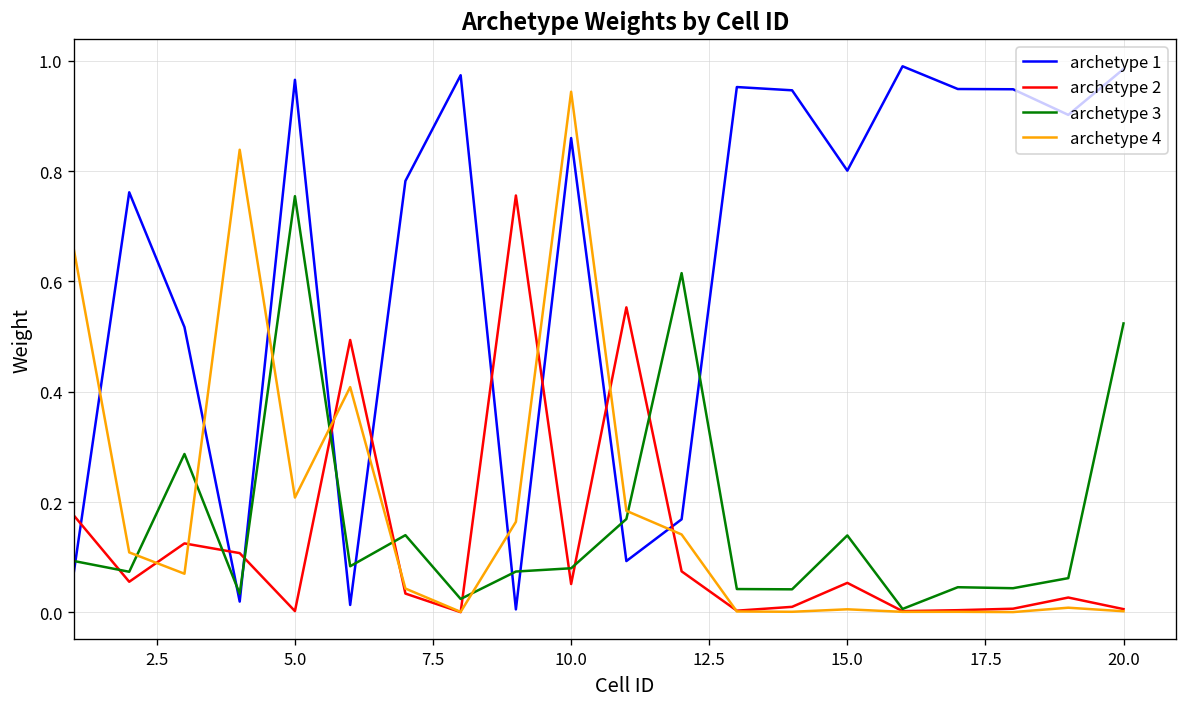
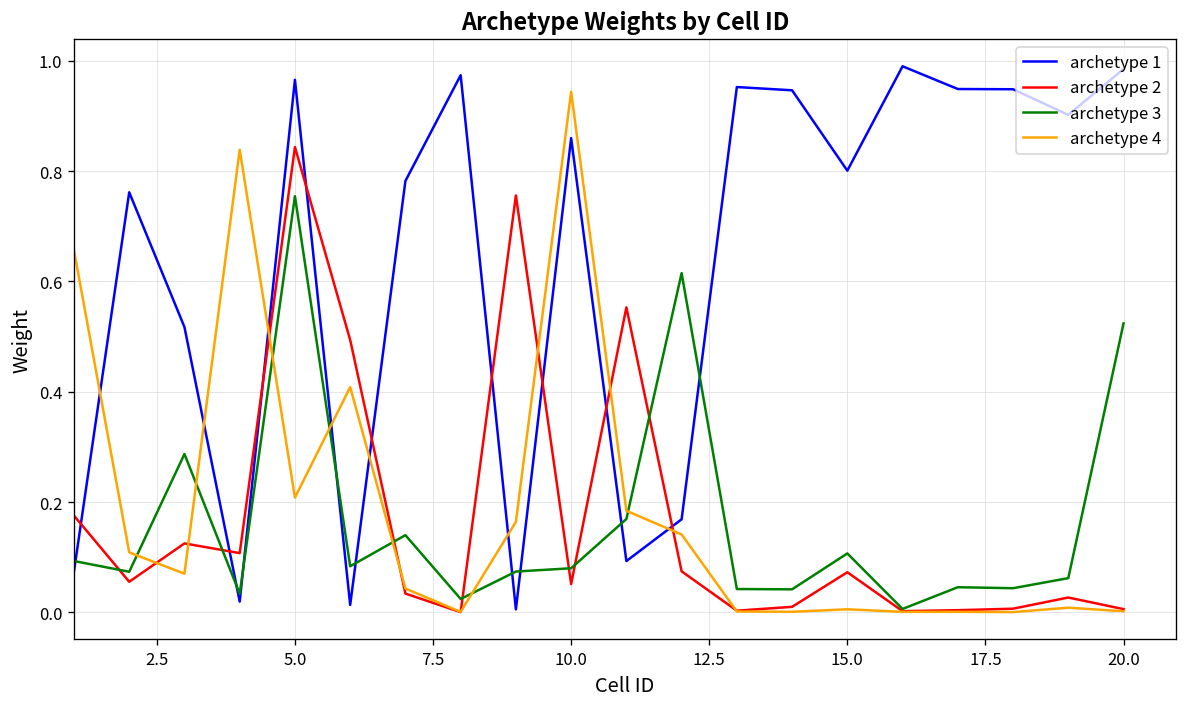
  {
    "archetype 1": {
      "5.0": 0.97,
      "10.0": 0.86,
      "15.0": 0.80
    },
    "archetype 2": {
-     "5.0": 0.00,
+     "5.0": 0.84,
      "10.0": 0.05,
-     "15.0": 0.05
+     "15.0": 0.07
    },
    "archetype 3": {
      "5.0": 0.75,
      "10.0": 0.08,
-     "15.0": 0.14,
+     "15.0": 0.11,
      "20.0": 0.52
    },
    "archetype 4": {
      "5.0": 0.21,
      "10.0": 0.94,
      "15.0": 0.01
    }
  }
